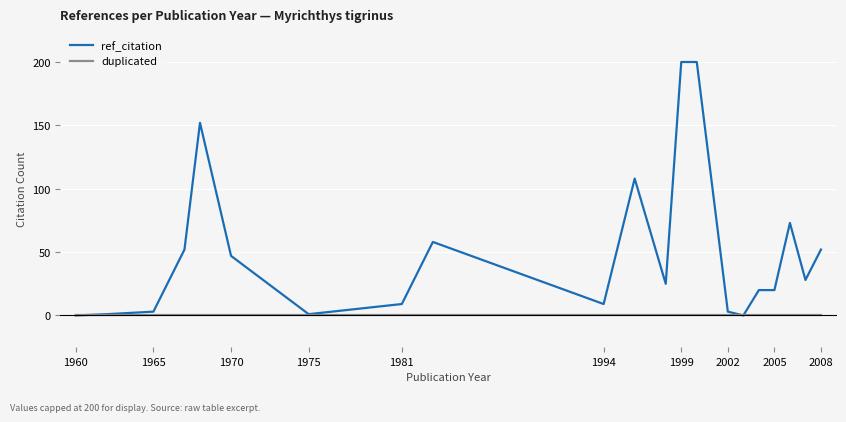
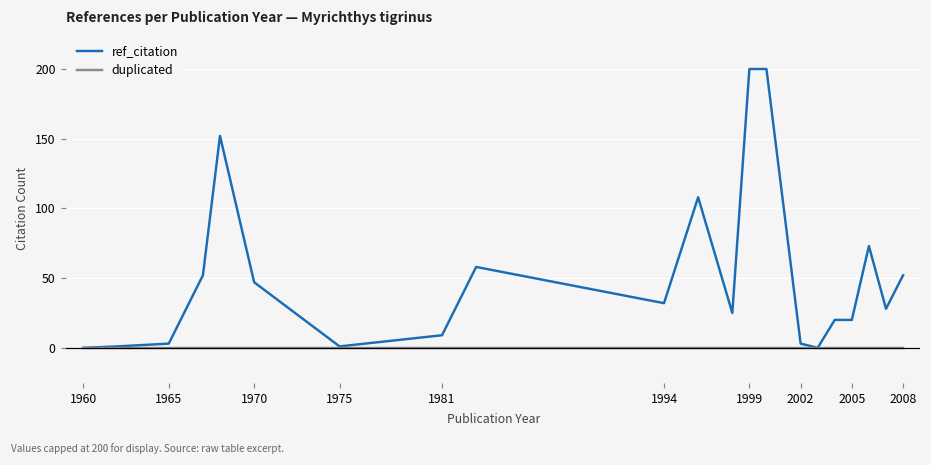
  {
    "ref_citation": {
      "1965": 3,
      "1970": 47,
      "1981": 9,
-     "1994": 9,
+     "1994": 32,
      "1999": 200,
      "2002": 3,
      "2005": 20,
      "2008": 52
    },
    "duplicated": {
      "1965": 0,
      "1970": 0,
      "1981": 0,
      "1994": 0,
      "1999": 0,
      "2002": 0,
      "2005": 0,
      "2008": 0
    }
  }
